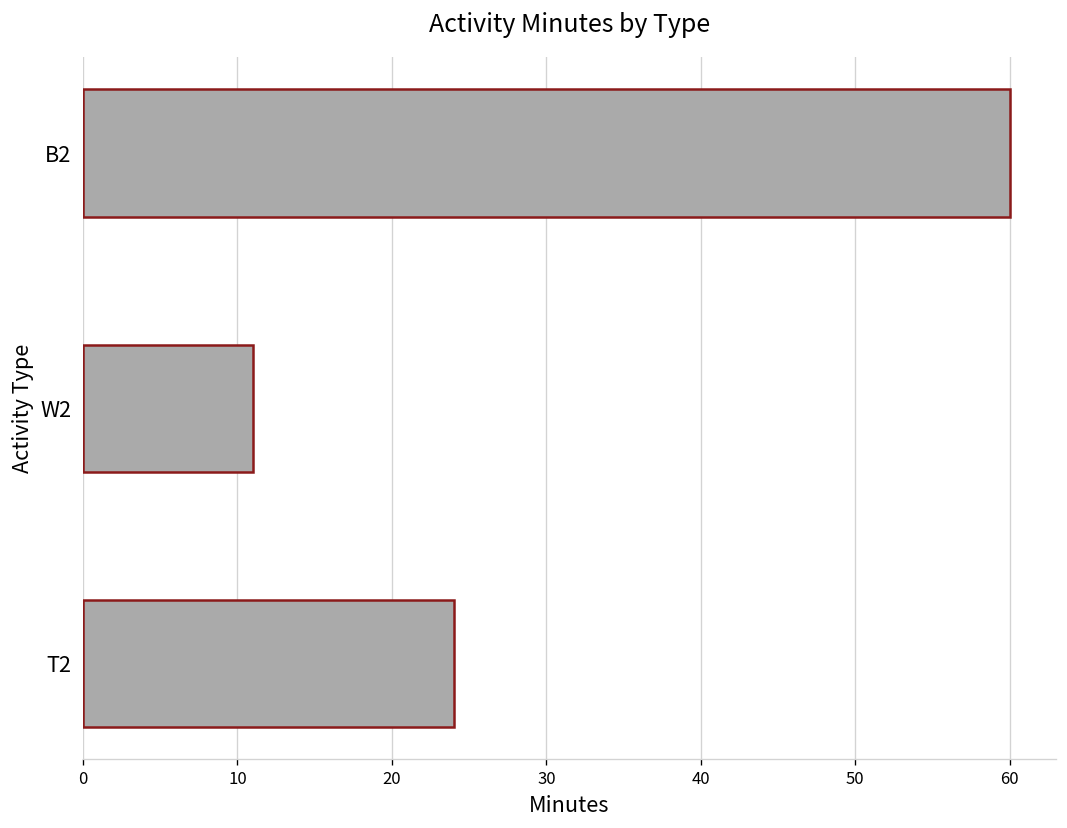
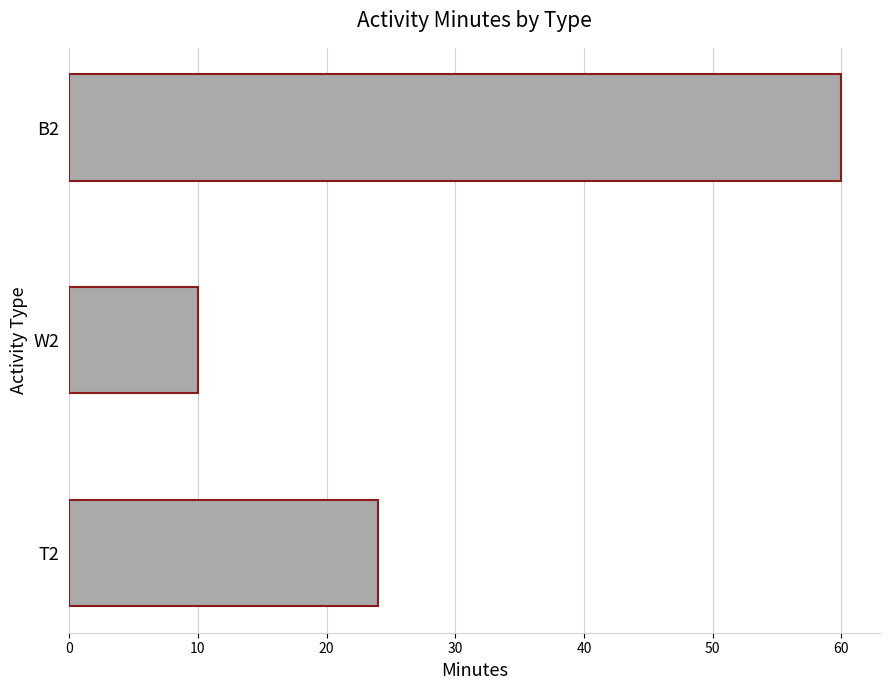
  {
    "B2": 60,
-   "W2": 11,
+   "W2": 10,
    "T2": 24
  }
